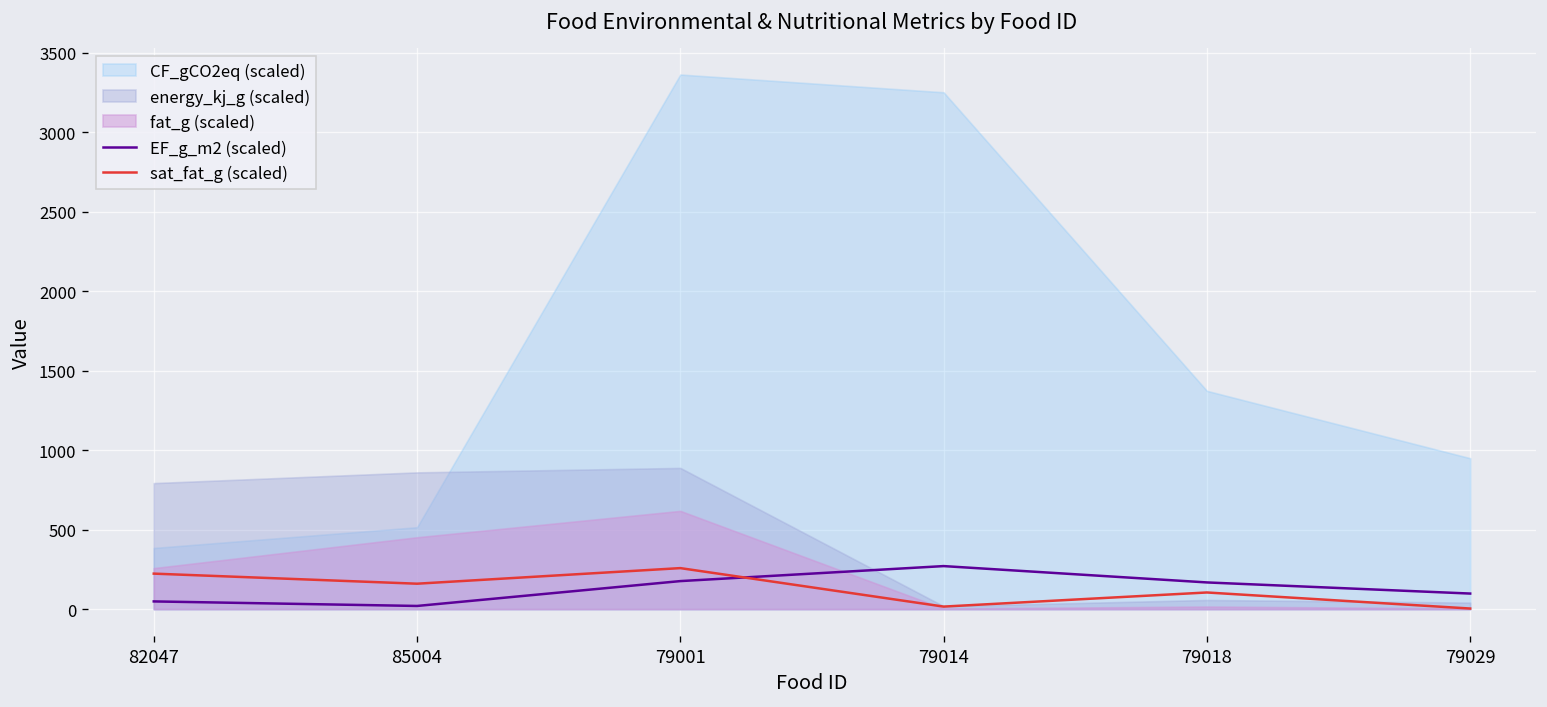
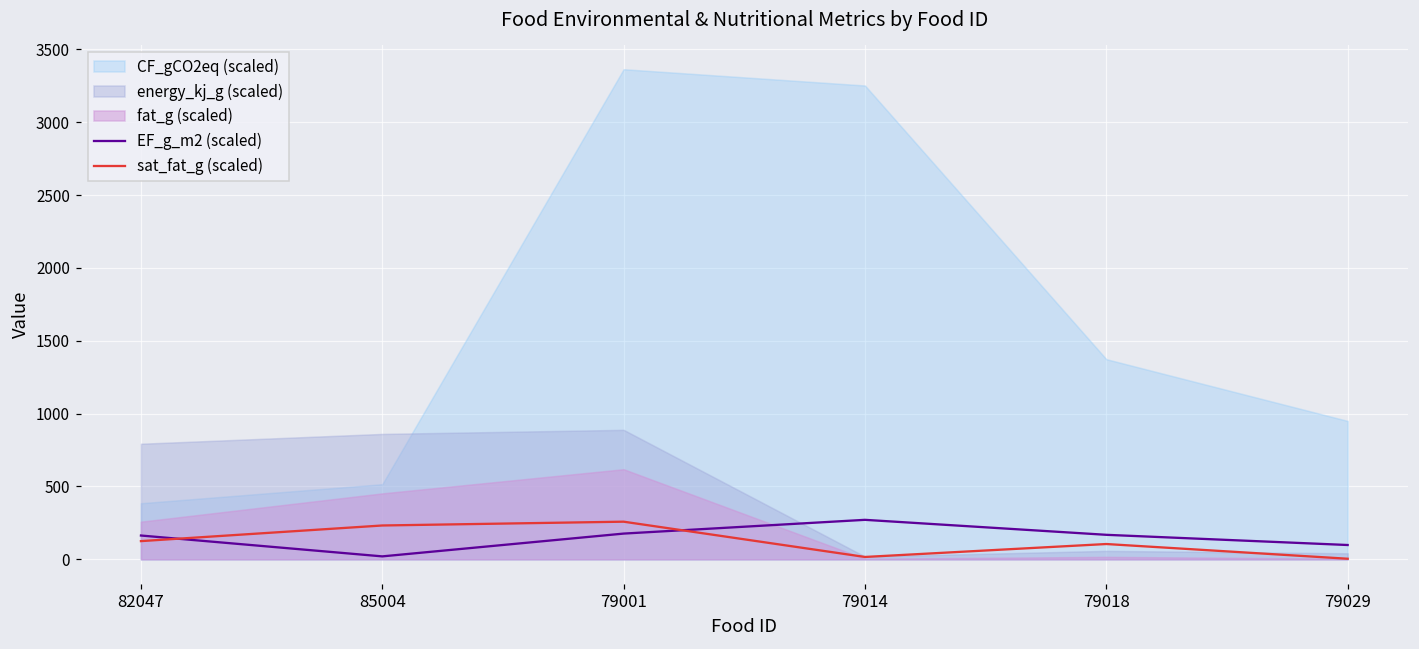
  {
    "EF_g_m2 (scaled)": {
-     "82047": 50,
+     "82047": 160,
      "85004": 20,
      "79001": 180,
      "79014": 270,
      "79018": 170,
      "79029": 100
    },
    "sat_fat_g (scaled)": {
-     "82047": 220,
-     "85004": 160,
+     "82047": 120,
+     "85004": 230,
      "79001": 260,
      "79018": 100
    }
  }
